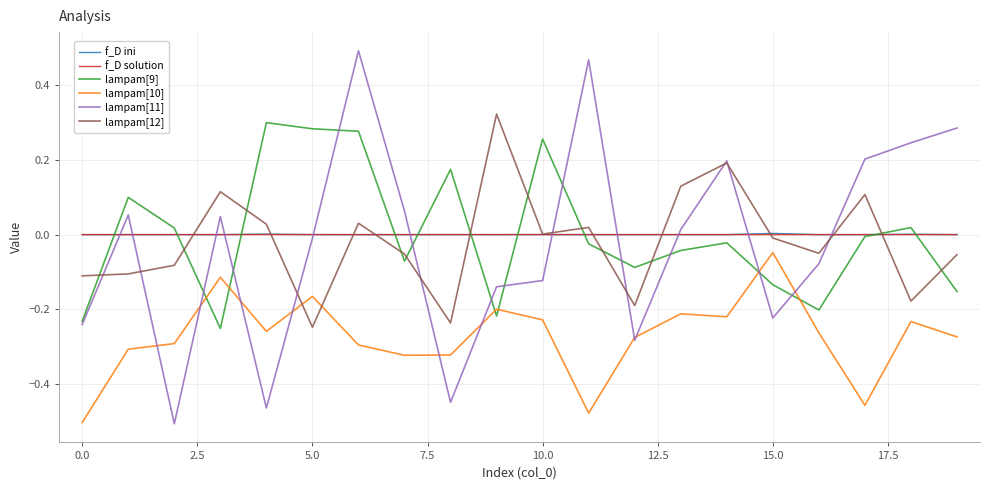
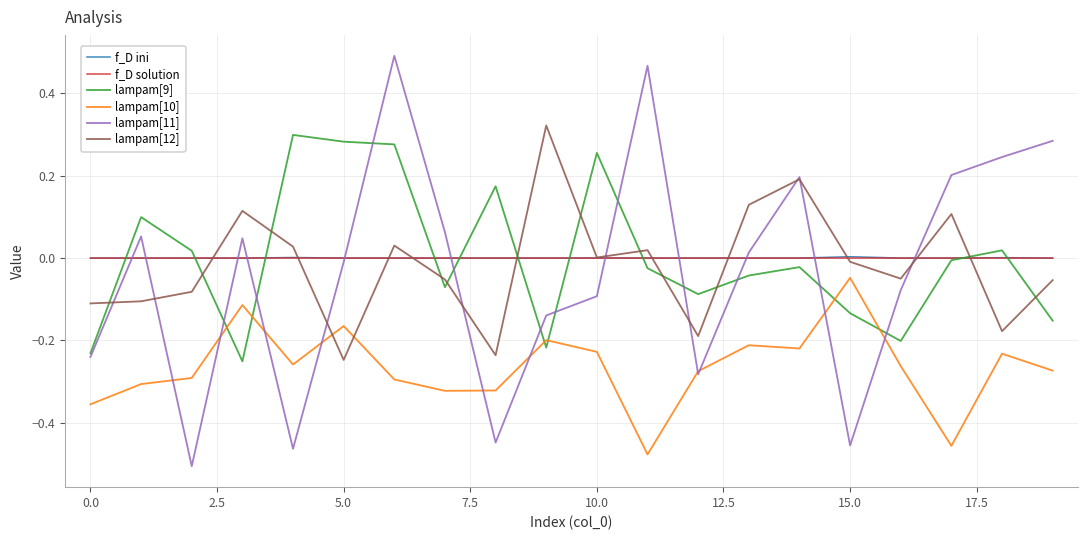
  {
    "lampam[9]": {
      "0.0": -0.23,
      "5.0": 0.28,
      "10.0": 0.26,
      "15.0": -0.13
    },
    "lampam[10]": {
-     "0.0": -0.50,
+     "0.0": -0.36,
      "5.0": -0.17,
      "10.0": -0.23,
      "15.0": -0.05
    },
    "lampam[11]": {
      "0.0": -0.24,
      "5.0": -0.01,
-     "10.0": -0.12,
-     "15.0": -0.22
+     "10.0": -0.09,
+     "15.0": -0.46
    },
    "lampam[12]": {
      "0.0": -0.11,
      "5.0": -0.25,
      "15.0": -0.01
    }
  }
